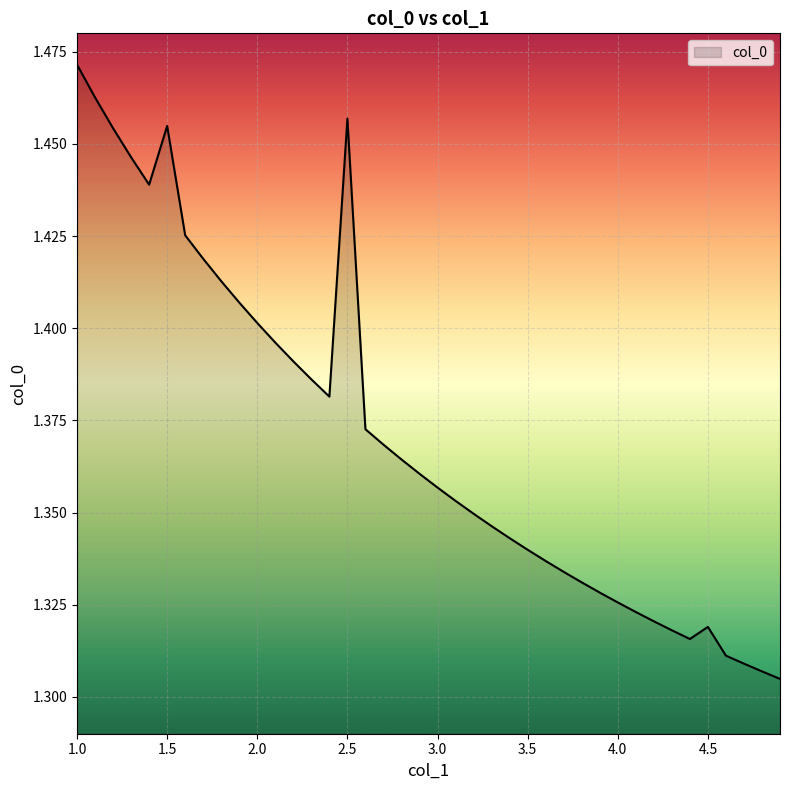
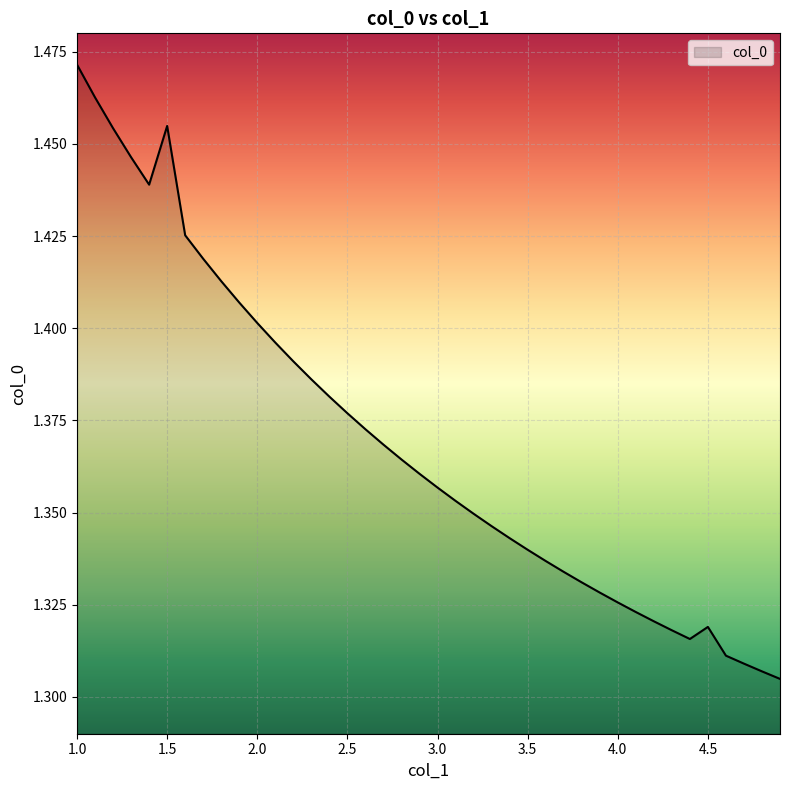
  {
    "1.0": 1.472,
    "1.5": 1.455,
    "2.0": 1.401,
-   "2.5": 1.457,
+   "2.5": 1.377,
    "3.0": 1.357,
    "3.5": 1.340,
    "4.0": 1.326,
    "4.5": 1.319
  }
